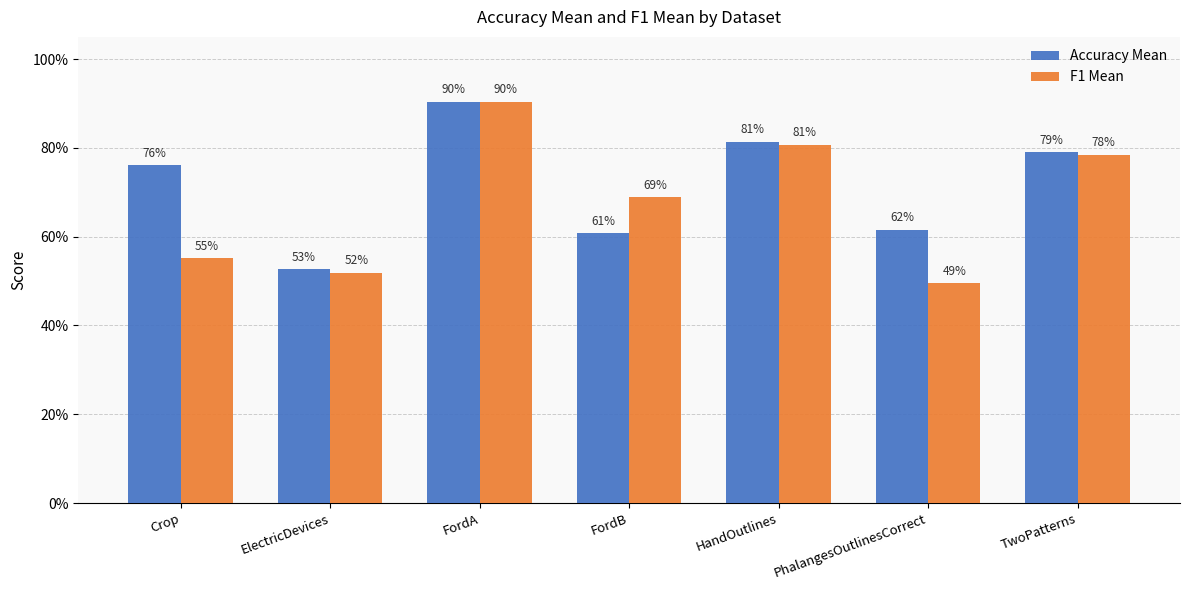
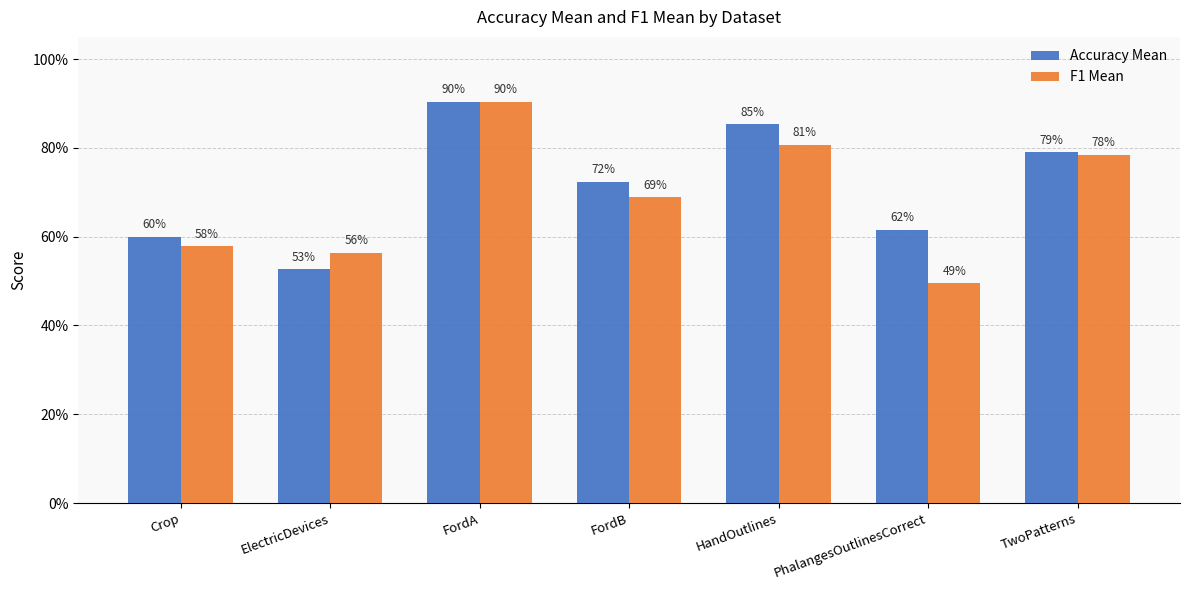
  {
    "Accuracy Mean": {
-     "Crop": "76%",
+     "Crop": "60%",
      "ElectricDevices": "53%",
      "FordA": "90%",
-     "FordB": "61%",
-     "HandOutlines": "81%",
+     "FordB": "72%",
+     "HandOutlines": "85%",
      "PhalangesOutlinesCorrect": "62%",
      "TwoPatterns": "79%"
    },
    "F1 Mean": {
-     "Crop": "55%",
-     "ElectricDevices": "52%",
+     "Crop": "58%",
+     "ElectricDevices": "56%",
      "FordA": "90%",
      "FordB": "69%",
      "HandOutlines": "81%",
      "PhalangesOutlinesCorrect": "49%",
      "TwoPatterns": "78%"
    }
  }
